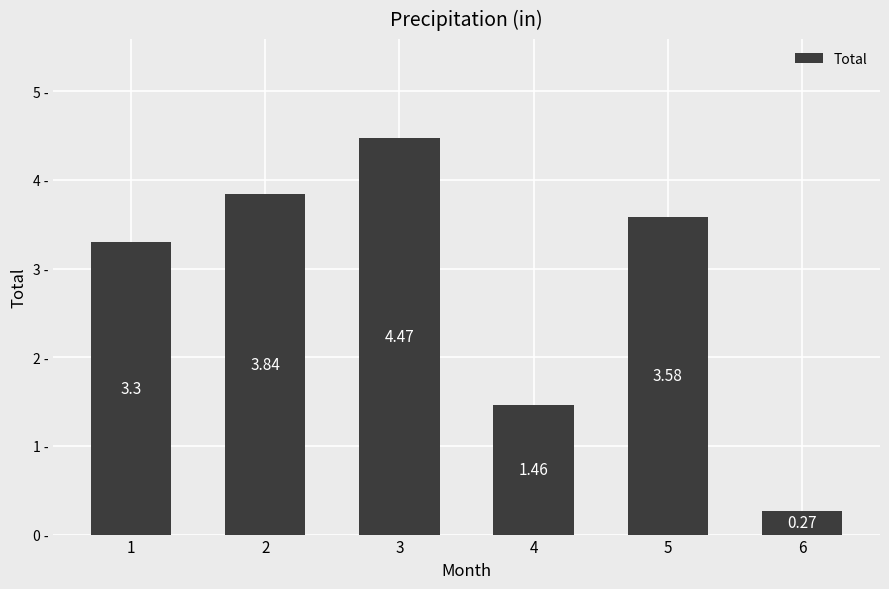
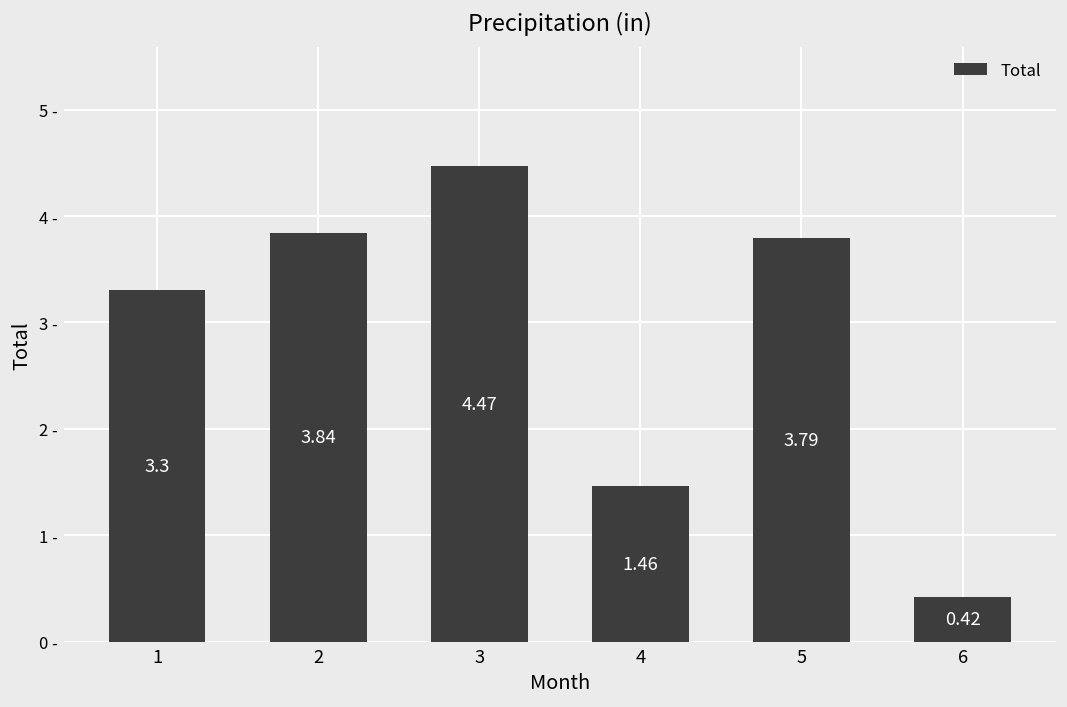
  {
    "1": 3.3,
    "2": 3.84,
    "3": 4.47,
    "4": 1.46,
-   "5": 3.58,
-   "6": 0.27
+   "5": 3.79,
+   "6": 0.42
  }
